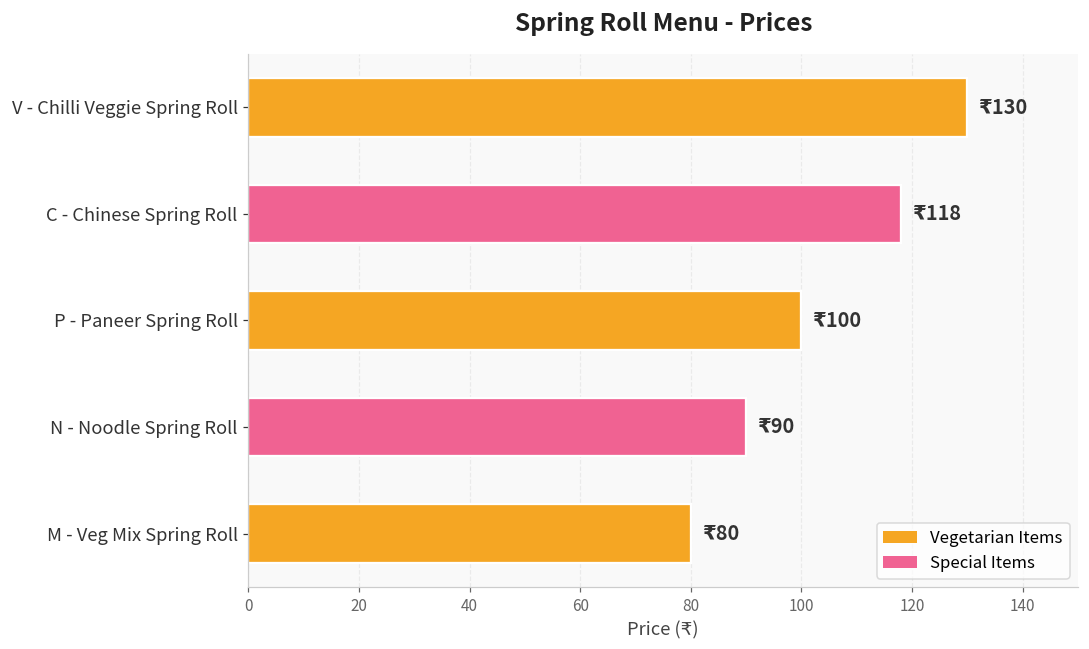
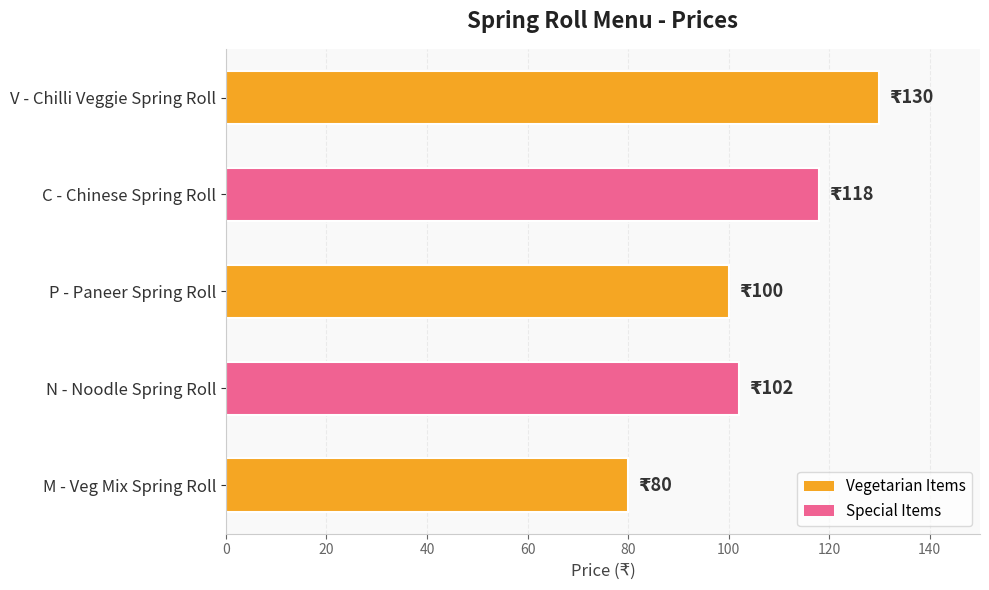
  {
    "V - Chilli Veggie Spring Roll": 130,
    "C - Chinese Spring Roll": 118,
    "P - Paneer Spring Roll": 100,
-   "N - Noodle Spring Roll": 90,
+   "N - Noodle Spring Roll": 102,
    "M - Veg Mix Spring Roll": 80
  }
